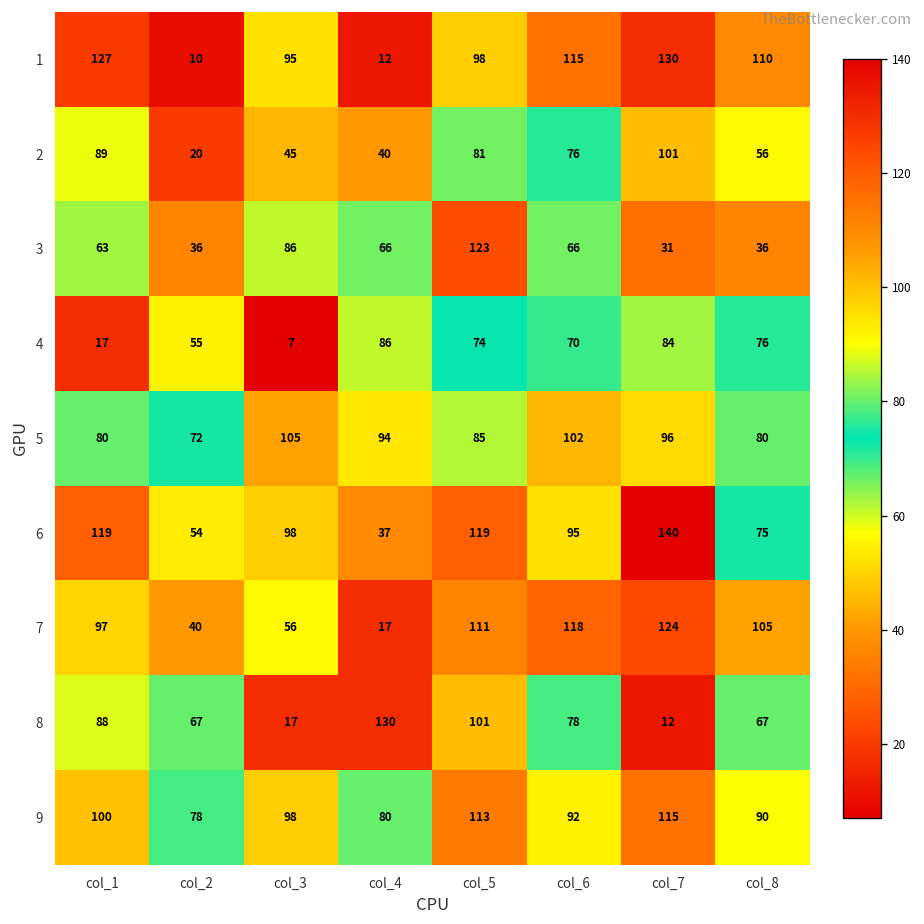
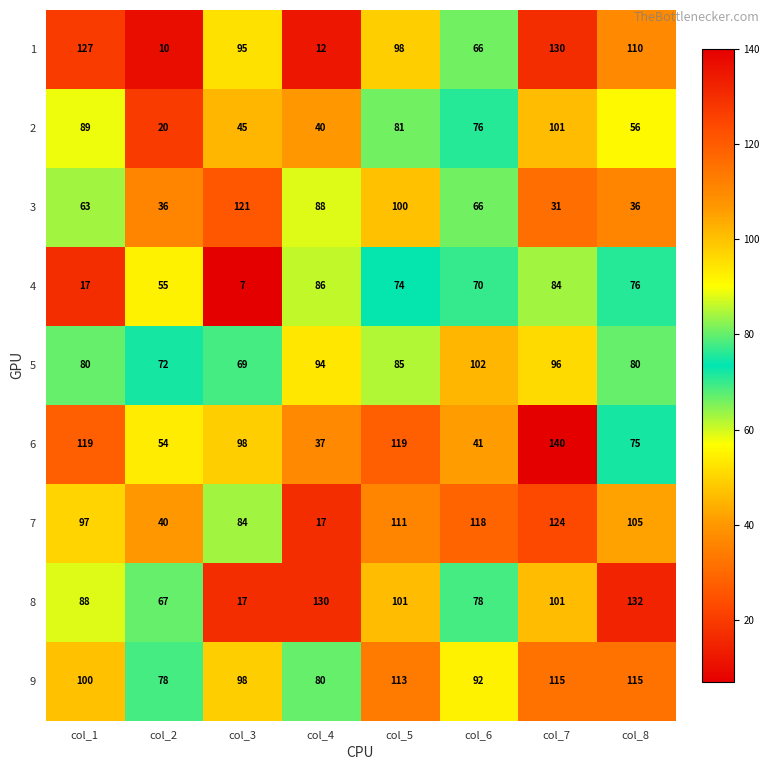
  {
    "1": {
      "col_1": 127,
      "col_2": 10,
      "col_3": 95,
      "col_4": 12,
      "col_5": 98,
-     "col_6": 115,
+     "col_6": 66,
      "col_7": 130,
      "col_8": 110
    },
    "2": {
      "col_1": 89,
      "col_2": 20,
      "col_3": 45,
      "col_4": 40,
      "col_5": 81,
      "col_6": 76,
      "col_7": 101,
      "col_8": 56
    },
    "3": {
      "col_1": 63,
      "col_2": 36,
-     "col_3": 86,
-     "col_4": 66,
-     "col_5": 123,
+     "col_3": 121,
+     "col_4": 88,
+     "col_5": 100,
      "col_6": 66,
      "col_7": 31,
      "col_8": 36
    },
    "4": {
      "col_1": 17,
      "col_2": 55,
      "col_3": 7,
      "col_4": 86,
      "col_5": 74,
      "col_6": 70,
      "col_7": 84,
      "col_8": 76
    },
    "5": {
      "col_1": 80,
      "col_2": 72,
-     "col_3": 105,
+     "col_3": 69,
      "col_4": 94,
      "col_5": 85,
      "col_6": 102,
      "col_7": 96,
      "col_8": 80
    },
    "6": {
      "col_1": 119,
      "col_2": 54,
      "col_3": 98,
      "col_4": 37,
      "col_5": 119,
-     "col_6": 95,
+     "col_6": 41,
      "col_7": 140,
      "col_8": 75
    },
    "7": {
      "col_1": 97,
      "col_2": 40,
-     "col_3": 56,
+     "col_3": 84,
      "col_4": 17,
      "col_5": 111,
      "col_6": 118,
      "col_7": 124,
      "col_8": 105
    },
    "8": {
      "col_1": 88,
      "col_2": 67,
      "col_3": 17,
      "col_4": 130,
      "col_5": 101,
      "col_6": 78,
-     "col_7": 12,
-     "col_8": 67
+     "col_7": 101,
+     "col_8": 132
    },
    "9": {
      "col_1": 100,
      "col_2": 78,
      "col_3": 98,
      "col_4": 80,
      "col_5": 113,
      "col_6": 92,
      "col_7": 115,
-     "col_8": 90
+     "col_8": 115
    }
  }
